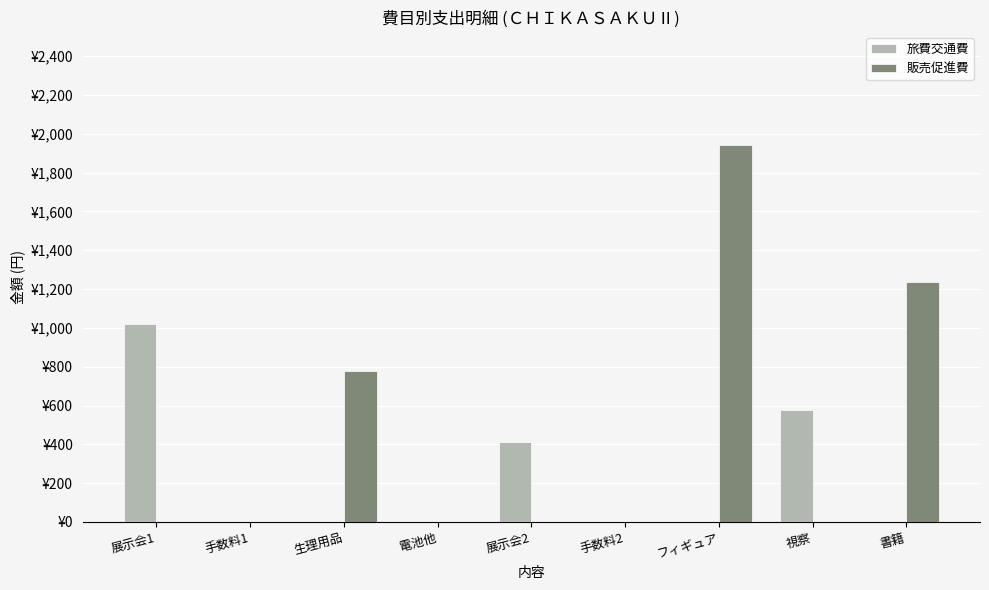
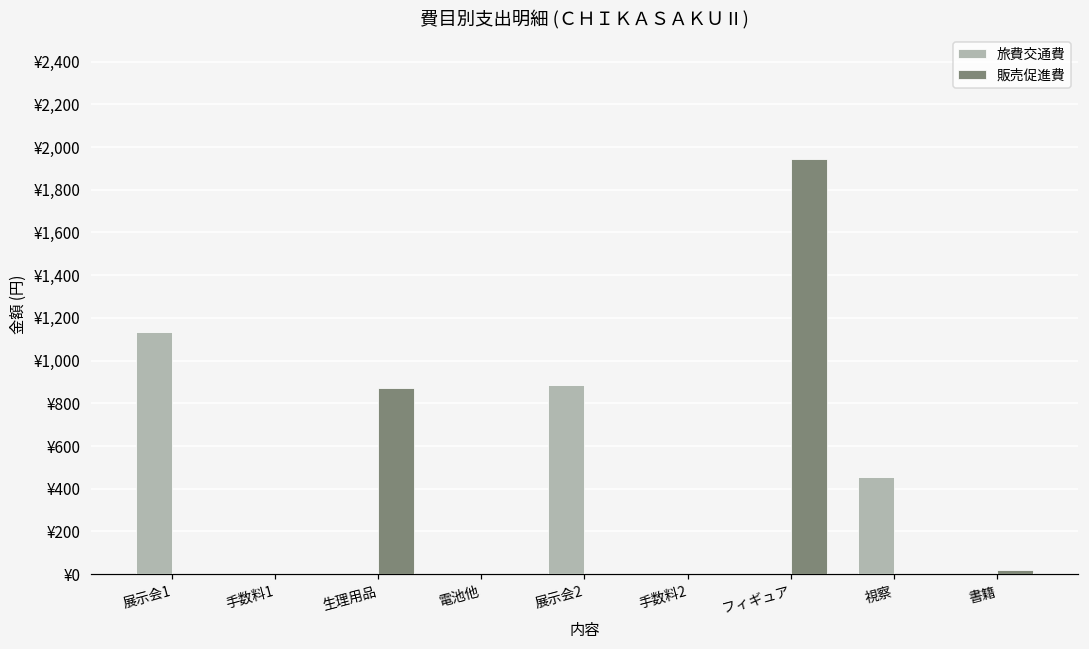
  {
    "旅費交通費": {
-     "展示会1": "¥1,020",
+     "展示会1": "¥1,130",
      "手数料1": "¥0",
      "生理用品": "¥0",
      "電池他": "¥0",
-     "展示会2": "¥410",
+     "展示会2": "¥890",
      "手数料2": "¥0",
      "フィギュア": "¥0",
-     "視察": "¥580",
+     "視察": "¥450",
      "書籍": "¥0"
    },
    "販売促進費": {
      "展示会1": "¥0",
      "手数料1": "¥0",
-     "生理用品": "¥780",
+     "生理用品": "¥870",
      "電池他": "¥0",
      "展示会2": "¥0",
      "手数料2": "¥0",
      "フィギュア": "¥1,940",
      "視察": "¥0",
-     "書籍": "¥1,240"
+     "書籍": "¥20"
    }
  }
